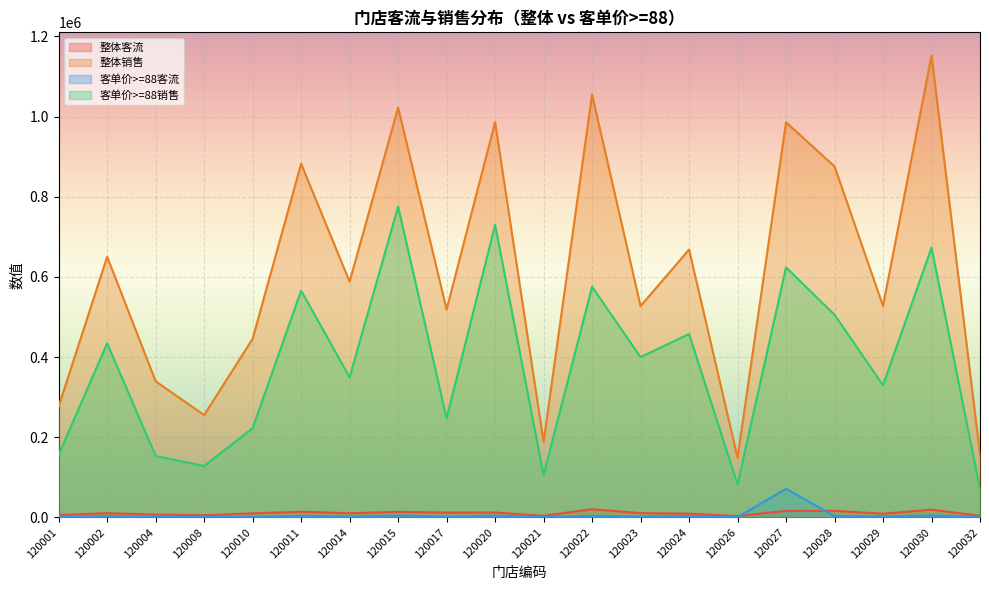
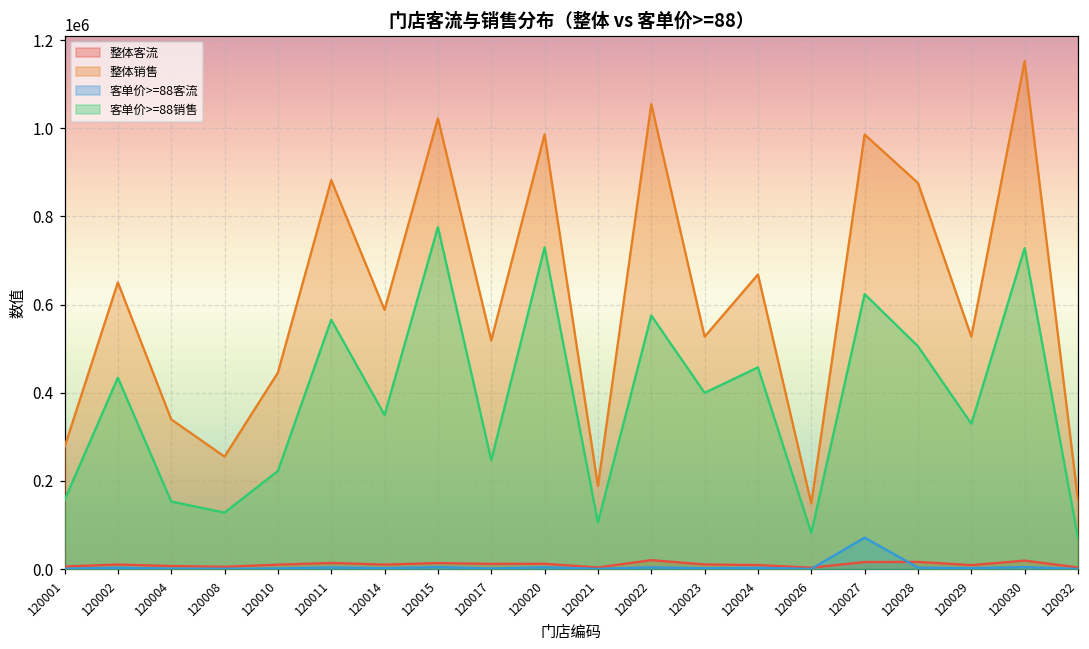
  {
    "客单价>=88客流": {
      "120002": 0,
      "120010": 0,
      "120011": 0,
      "120014": 0,
      "120015": 0,
      "120017": 0,
      "120020": 0,
      "120022": 0,
      "120023": 0,
      "120027": 70000,
      "120028": 0,
      "120029": 0,
      "120030": 0
    },
    "客单价>=88销售": {
      "120001": 160000,
      "120002": 430000,
      "120004": 150000,
      "120008": 130000,
      "120010": 220000,
      "120011": 570000,
      "120014": 350000,
      "120015": 780000,
      "120017": 250000,
      "120020": 730000,
      "120021": 110000,
      "120022": 580000,
      "120023": 400000,
      "120024": 460000,
      "120026": 80000,
      "120027": 620000,
      "120028": 510000,
      "120029": 330000,
-     "120030": 670000,
+     "120030": 730000,
      "120032": 70000
    }
  }
